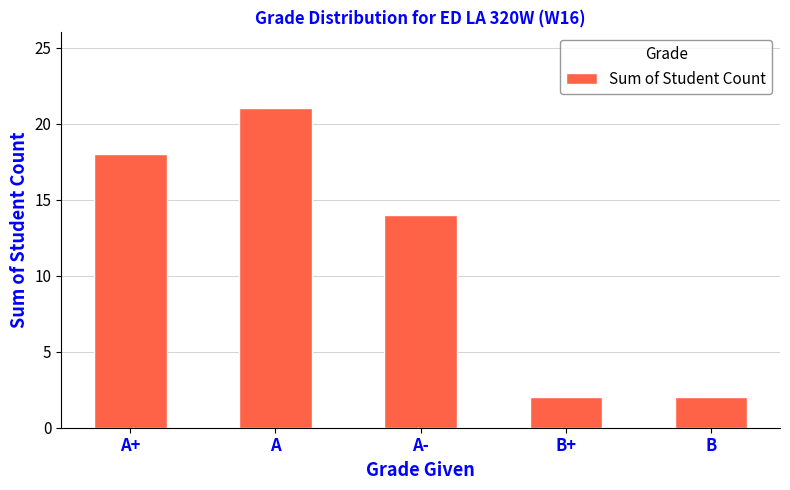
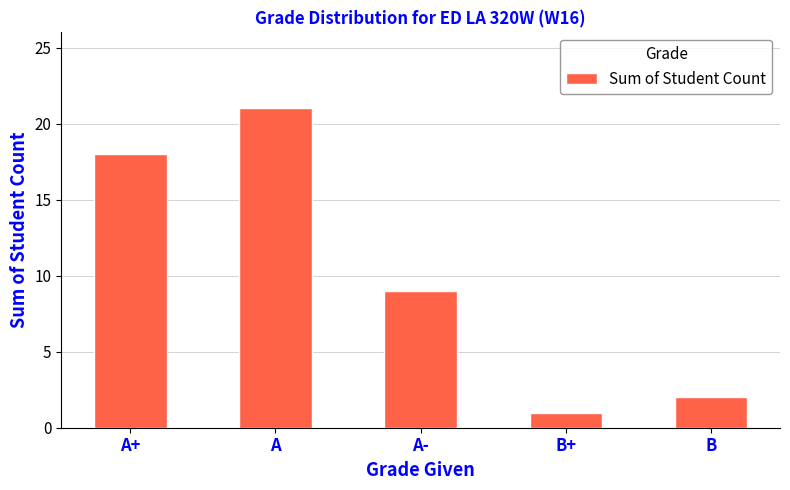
  {
    "A+": 18,
    "A": 21,
-   "A-": 14,
-   "B+": 2,
+   "A-": 9,
+   "B+": 1,
    "B": 2
  }
